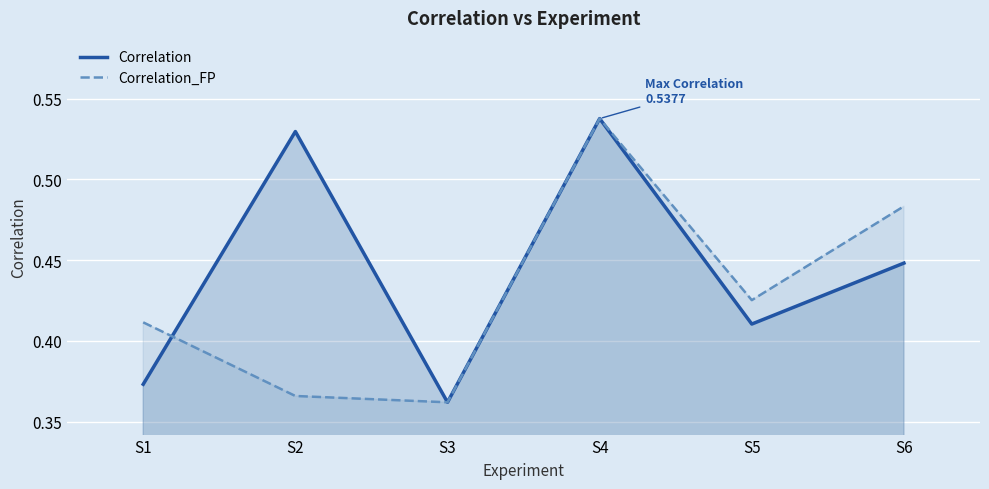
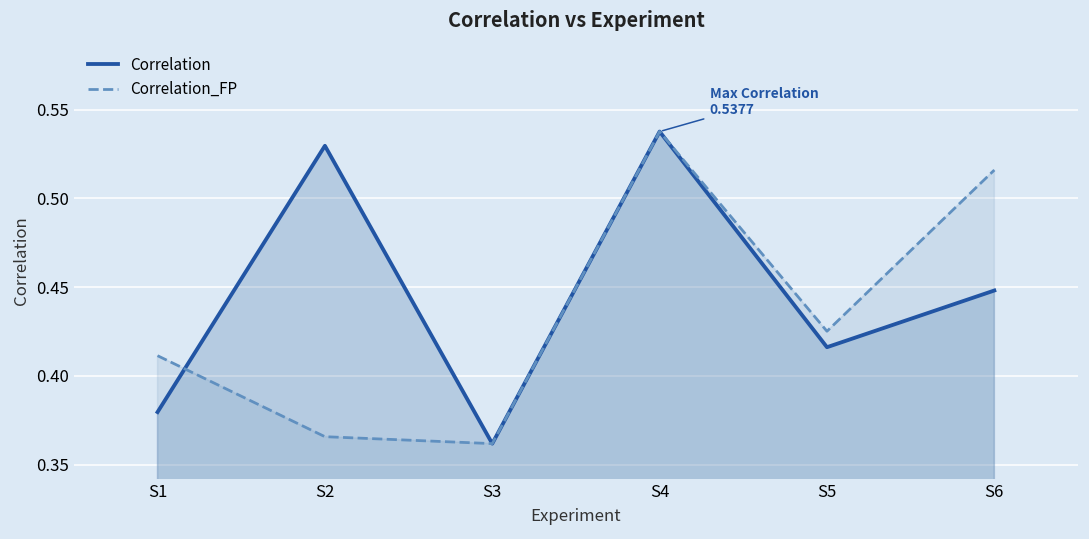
  {
    "Correlation": {
-     "S1": 0.373,
+     "S1": 0.380,
      "S2": 0.530,
-     "S5": 0.410,
+     "S5": 0.416,
      "S6": 0.448
    },
    "Correlation_FP": {
      "S1": 0.411,
      "S2": 0.366,
      "S5": 0.425,
-     "S6": 0.483
+     "S6": 0.516
    }
  }
